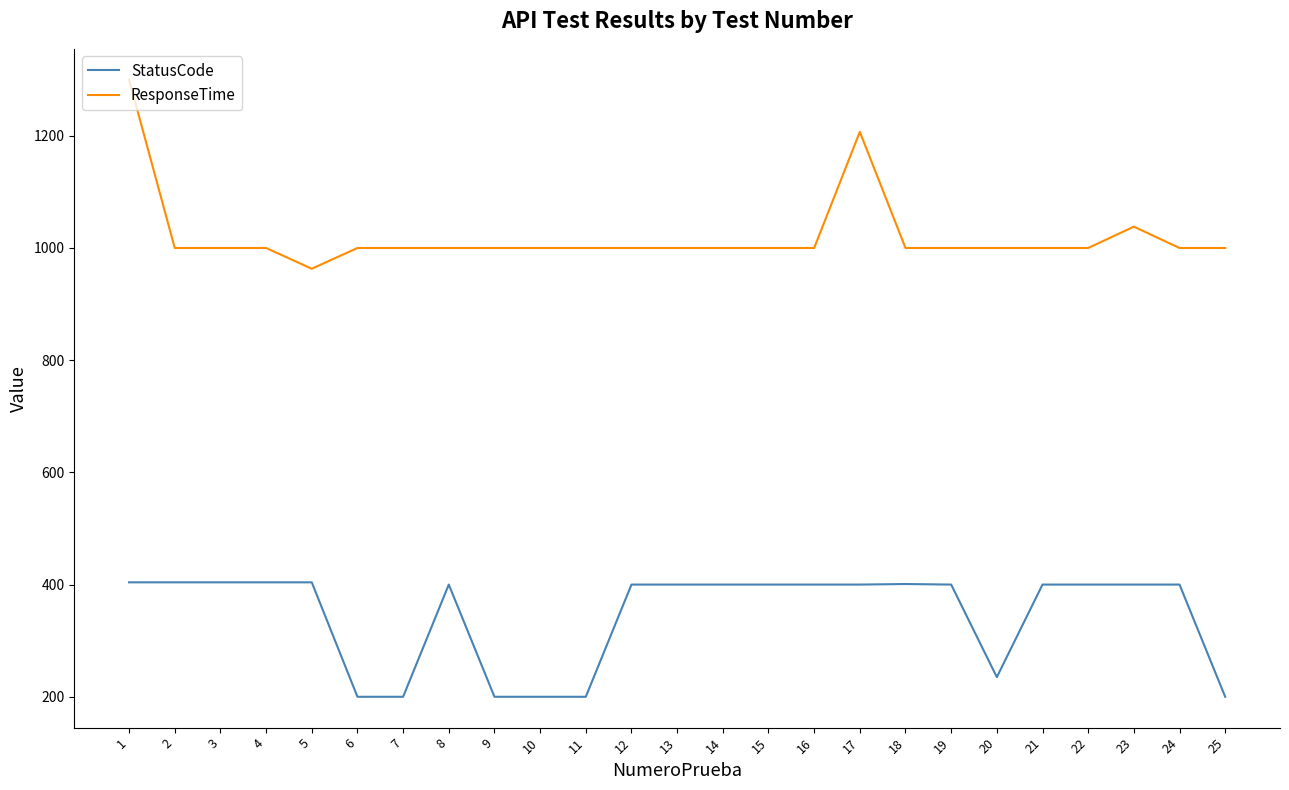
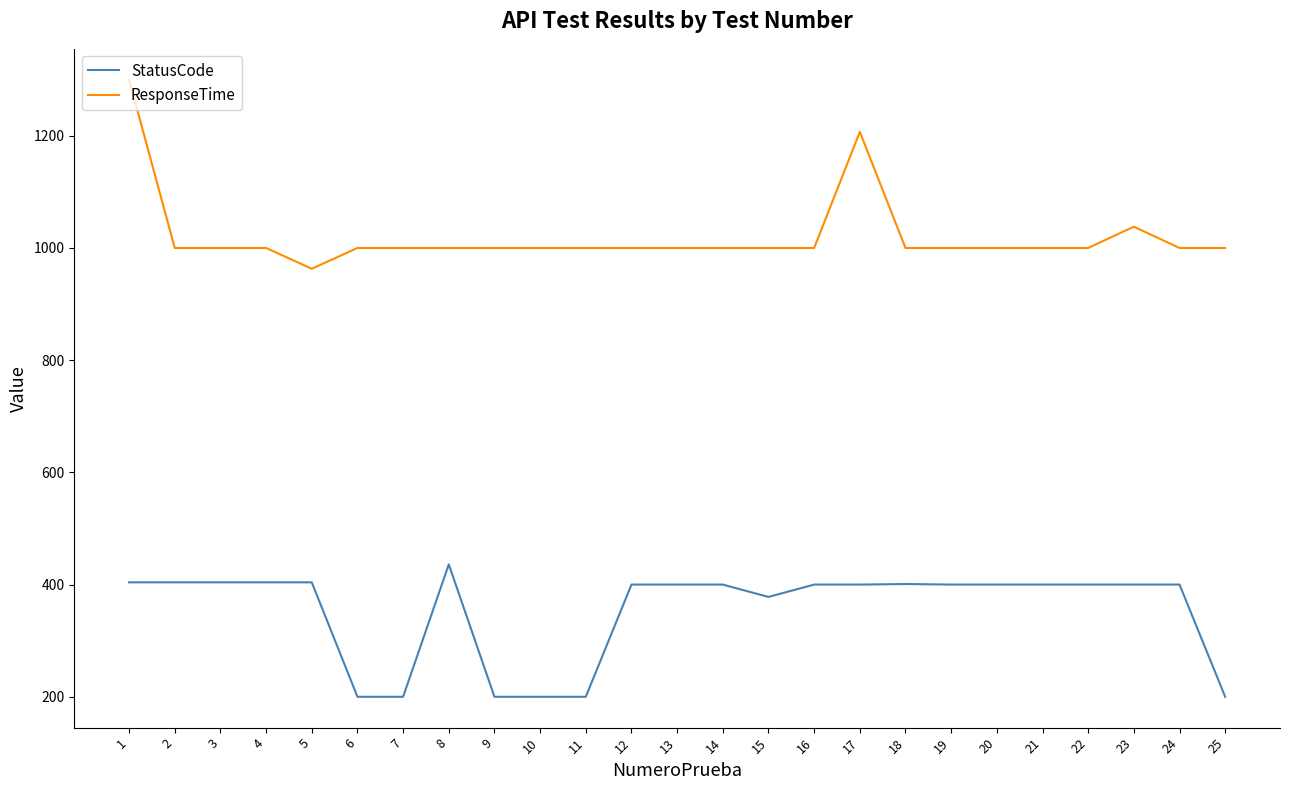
  {
    "StatusCode": {
      "1": 400,
      "2": 400,
      "3": 400,
      "4": 400,
      "5": 400,
      "6": 200,
      "7": 200,
-     "8": 400,
+     "8": 440,
      "9": 200,
      "10": 200,
      "11": 200,
      "12": 400,
      "13": 400,
      "14": 400,
-     "15": 400,
+     "15": 380,
      "16": 400,
      "17": 400,
      "18": 400,
      "19": 400,
-     "20": 240,
+     "20": 400,
      "21": 400,
      "22": 400,
      "23": 400,
      "24": 400,
      "25": 200
    },
    "ResponseTime": {
      "2": 1000,
      "3": 1000,
      "4": 1000,
      "5": 960,
      "6": 1000,
      "7": 1000,
      "8": 1000,
      "9": 1000,
      "10": 1000,
      "11": 1000,
      "12": 1000,
      "13": 1000,
      "14": 1000,
      "15": 1000,
      "16": 1000,
      "17": 1210,
      "18": 1000,
      "19": 1000,
      "20": 1000,
      "21": 1000,
      "22": 1000,
      "23": 1040,
      "24": 1000,
      "25": 1000
    }
  }
